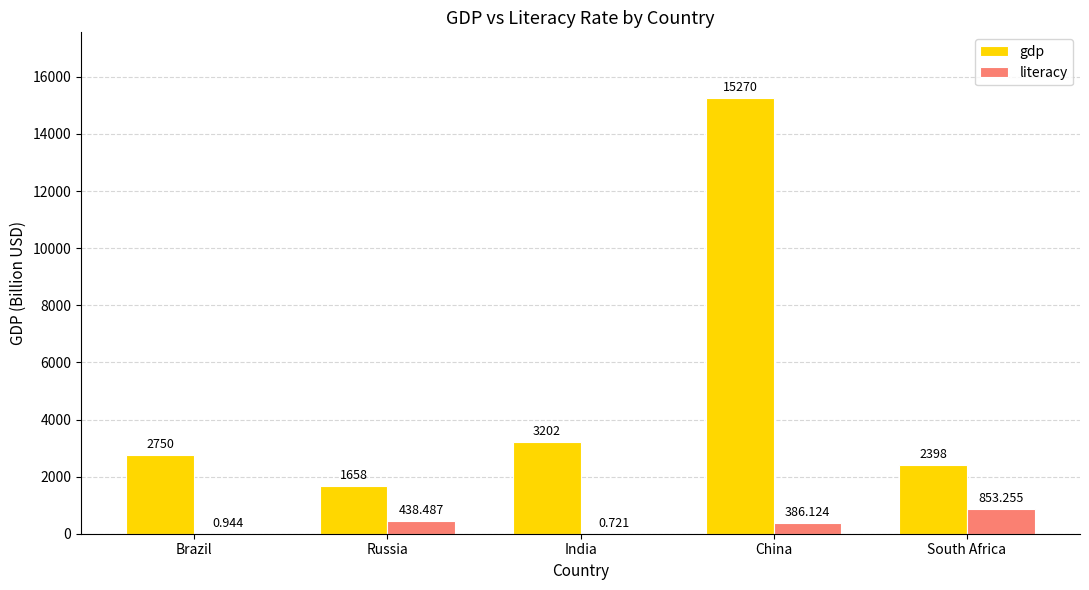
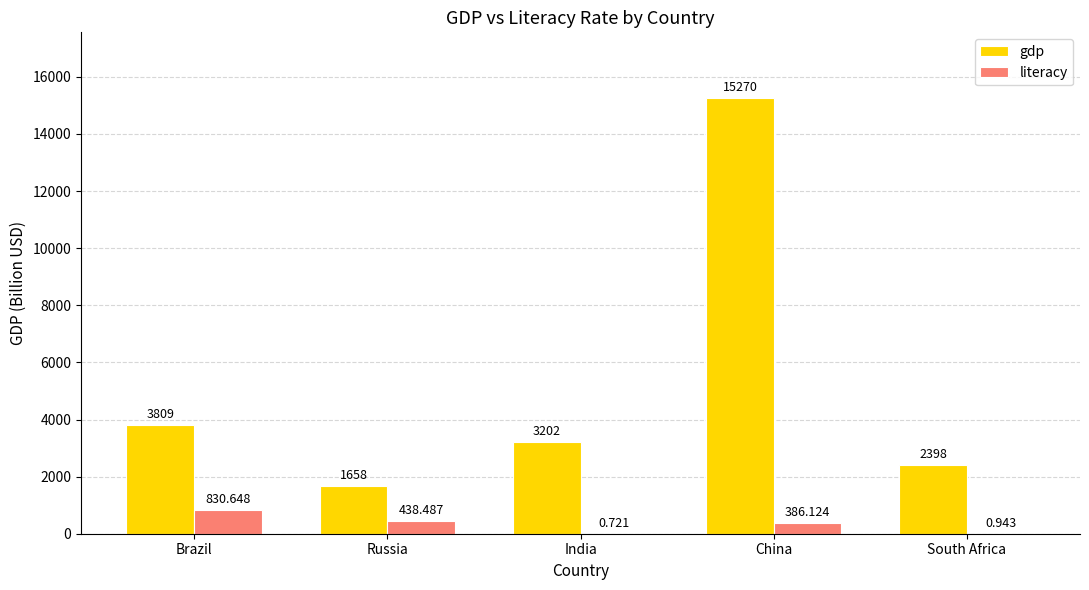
  {
    "gdp": {
-     "Brazil": 2750,
+     "Brazil": 3809,
      "Russia": 1658,
      "India": 3202,
      "China": 15270,
      "South Africa": 2398
    },
    "literacy": {
-     "Brazil": 0.944,
+     "Brazil": 830.648,
      "Russia": 438.487,
      "India": 0.721,
      "China": 386.124,
-     "South Africa": 853.255
+     "South Africa": 0.943
    }
  }
